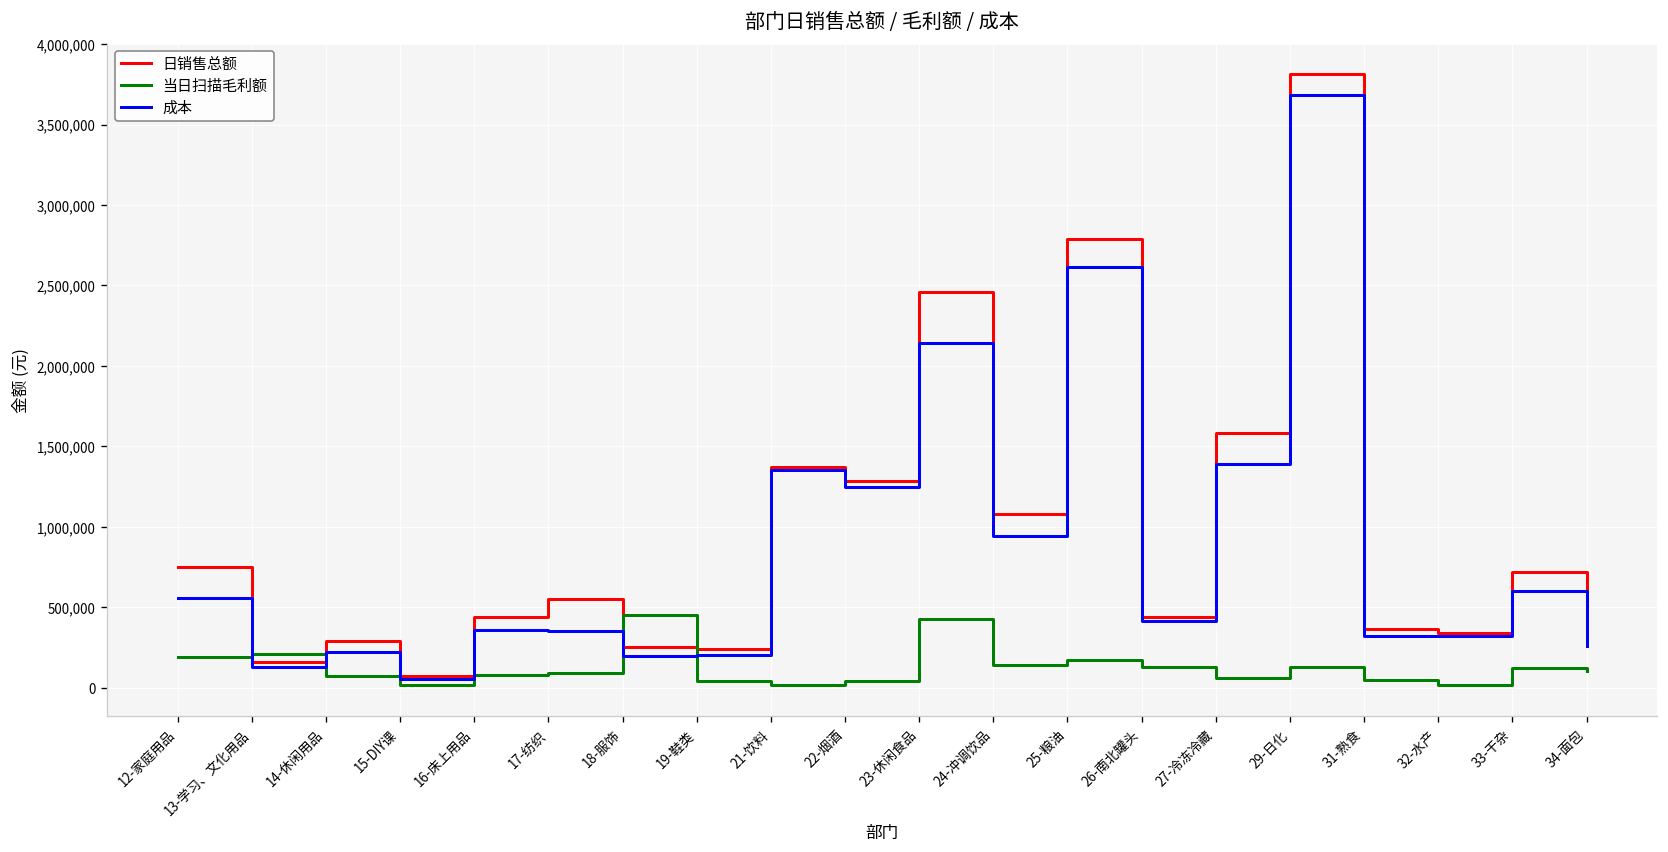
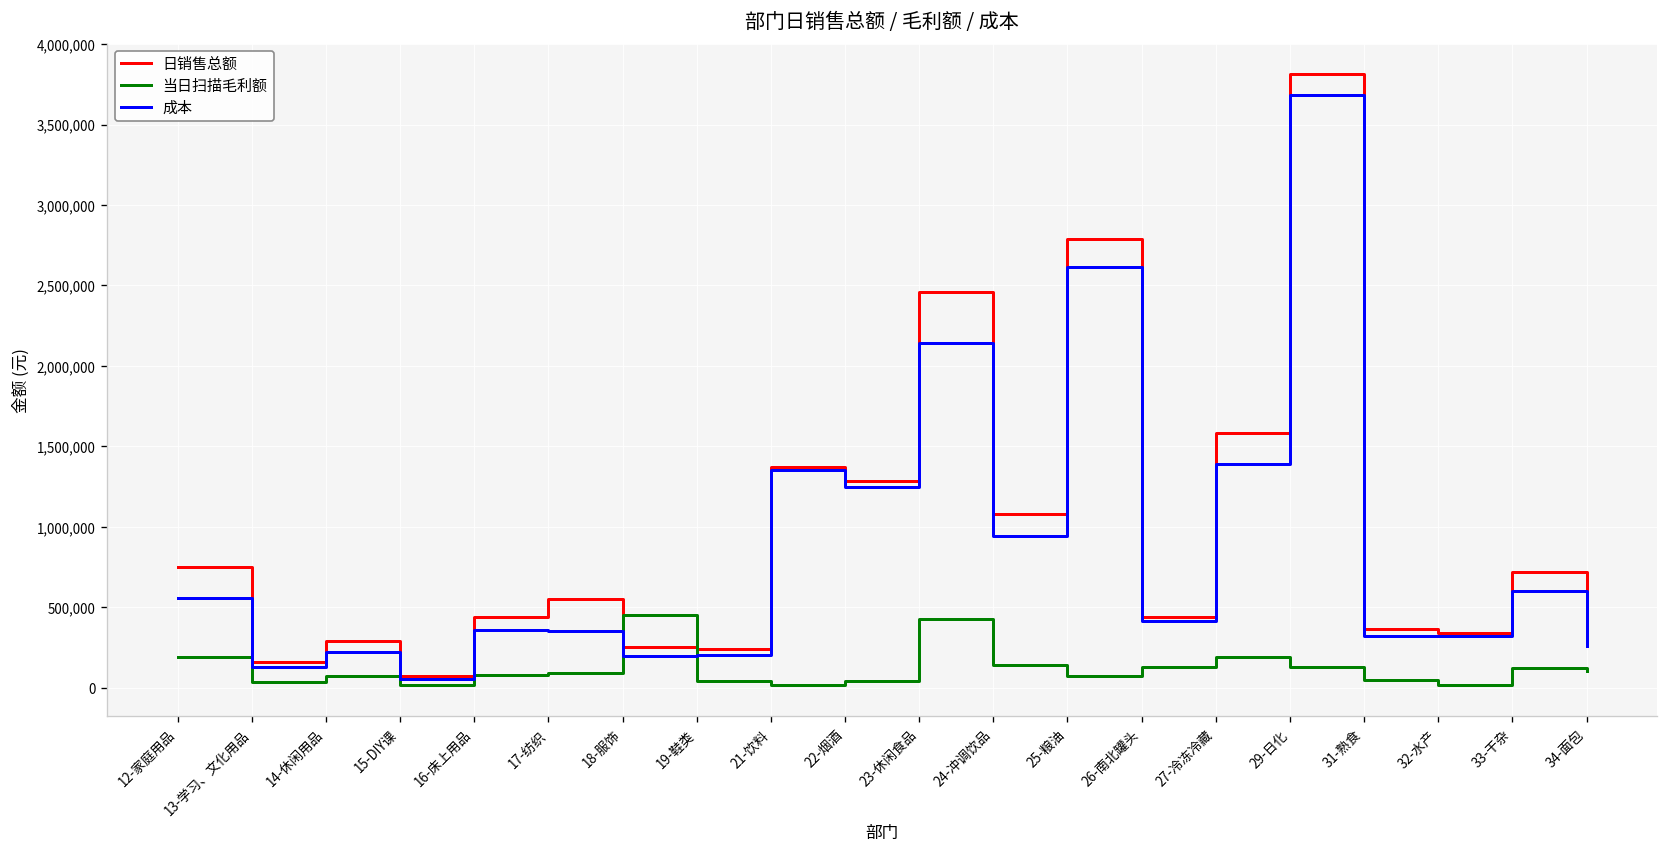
  {
    "日销售总额": {
      "12-家庭用品": "750,000",
      "13-学习、文化用品": "160,000",
      "14-休闲用品": "290,000",
      "16-床上用品": "440,000",
      "17-纺织": "550,000",
      "18-服饰": "250,000",
      "19-鞋类": "240,000",
      "22-烟酒": "1,290,000",
      "23-休闲食品": "2,460,000",
      "24-冲调饮品": "1,080,000",
      "25-粮油": "2,790,000",
      "26-南北罐头": "440,000",
      "27-冷冻冷藏": "1,580,000",
      "29-日化": "3,810,000",
      "31-熟食": "370,000",
      "33-干杂": "720,000",
-     "34-面包": "360,000"
+     "34-面包": "520,000"
    },
    "当日扫描毛利额": {
      "12-家庭用品": "190,000",
-     "13-学习、文化用品": "210,000",
+     "13-学习、文化用品": "40,000",
      "14-休闲用品": "70,000",
      "15-DIY课": "10,000",
      "16-床上用品": "80,000",
      "17-纺织": "90,000",
      "18-服饰": "450,000",
      "19-鞋类": "40,000",
      "21-饮料": "10,000",
      "22-烟酒": "40,000",
      "23-休闲食品": "430,000",
      "24-冲调饮品": "140,000",
-     "25-粮油": "170,000",
+     "25-粮油": "70,000",
      "26-南北罐头": "130,000",
-     "27-冷冻冷藏": "60,000",
+     "27-冷冻冷藏": "190,000",
      "29-日化": "130,000",
      "31-熟食": "40,000",
      "32-水产": "10,000",
      "33-干杂": "120,000",
      "34-面包": "100,000"
    },
    "成本": {
      "12-家庭用品": "560,000",
      "13-学习、文化用品": "130,000",
      "14-休闲用品": "220,000",
      "16-床上用品": "360,000",
      "17-纺织": "350,000",
      "18-服饰": "200,000",
      "19-鞋类": "200,000",
      "22-烟酒": "1,250,000",
      "23-休闲食品": "2,140,000",
      "24-冲调饮品": "940,000",
      "25-粮油": "2,610,000",
      "26-南北罐头": "410,000",
      "27-冷冻冷藏": "1,390,000",
      "29-日化": "3,690,000",
      "31-熟食": "320,000",
      "33-干杂": "600,000",
      "34-面包": "260,000"
    }
  }
